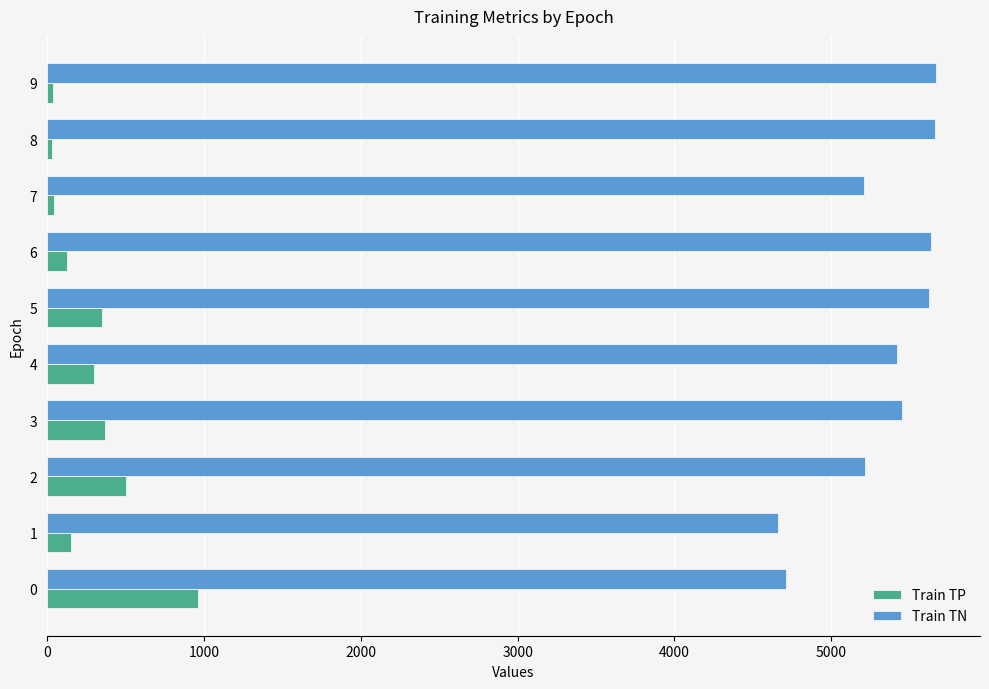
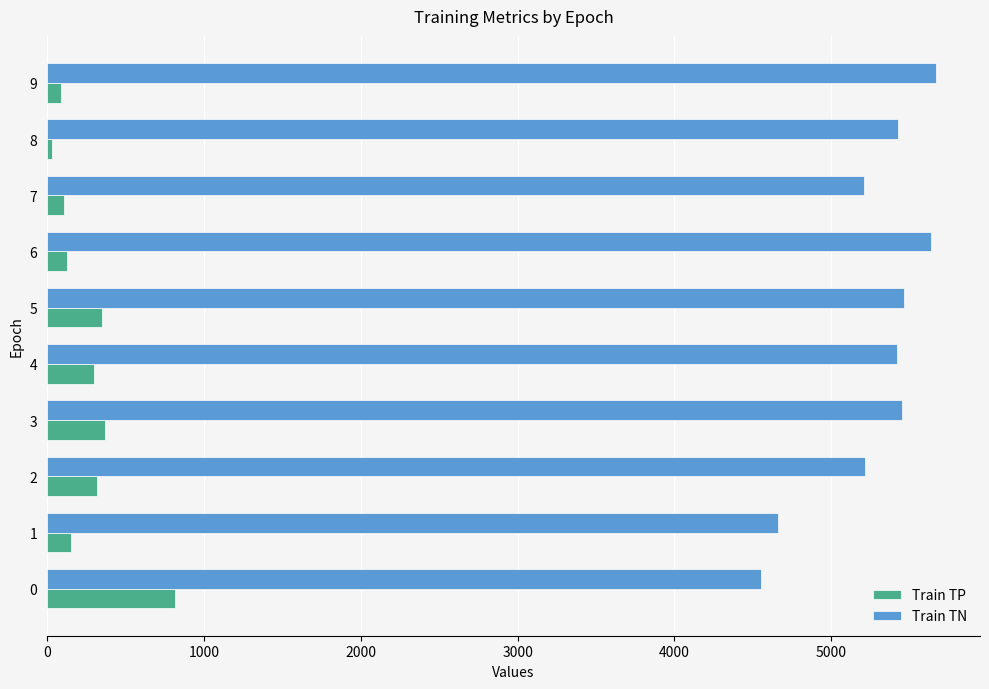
  {
    "Train TP": {
-     "9": 40,
+     "9": 90,
      "8": 30,
-     "7": 50,
+     "7": 110,
      "6": 130,
      "5": 350,
      "4": 300,
      "3": 370,
-     "2": 500,
+     "2": 320,
      "1": 150,
-     "0": 960
+     "0": 810
    },
    "Train TN": {
      "9": 5670,
-     "8": 5660,
+     "8": 5430,
      "7": 5210,
      "6": 5630,
-     "5": 5620,
+     "5": 5460,
      "4": 5420,
      "3": 5450,
      "2": 5210,
      "1": 4660,
-     "0": 4710
+     "0": 4550
    }
  }
